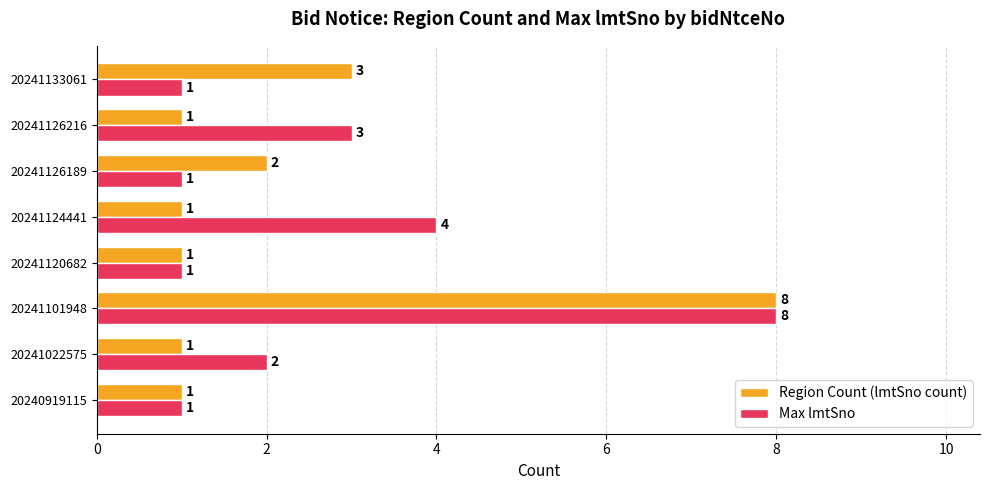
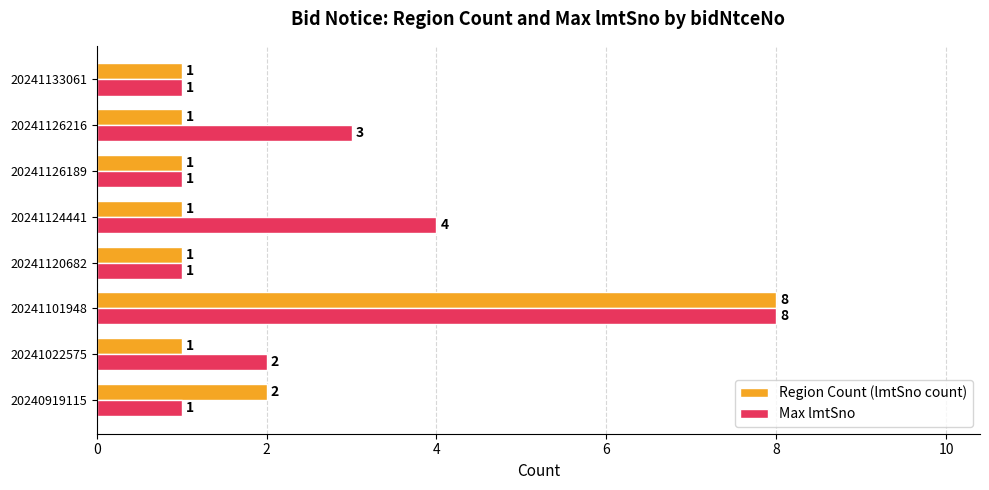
  {
    "Region Count (lmtSno count)": {
-     "20241133061": 3,
+     "20241133061": 1,
      "20241126216": 1,
-     "20241126189": 2,
+     "20241126189": 1,
      "20241124441": 1,
      "20241120682": 1,
      "20241101948": 8,
      "20241022575": 1,
-     "20240919115": 1
+     "20240919115": 2
    },
    "Max lmtSno": {
      "20241133061": 1,
      "20241126216": 3,
      "20241126189": 1,
      "20241124441": 4,
      "20241120682": 1,
      "20241101948": 8,
      "20241022575": 2,
      "20240919115": 1
    }
  }
